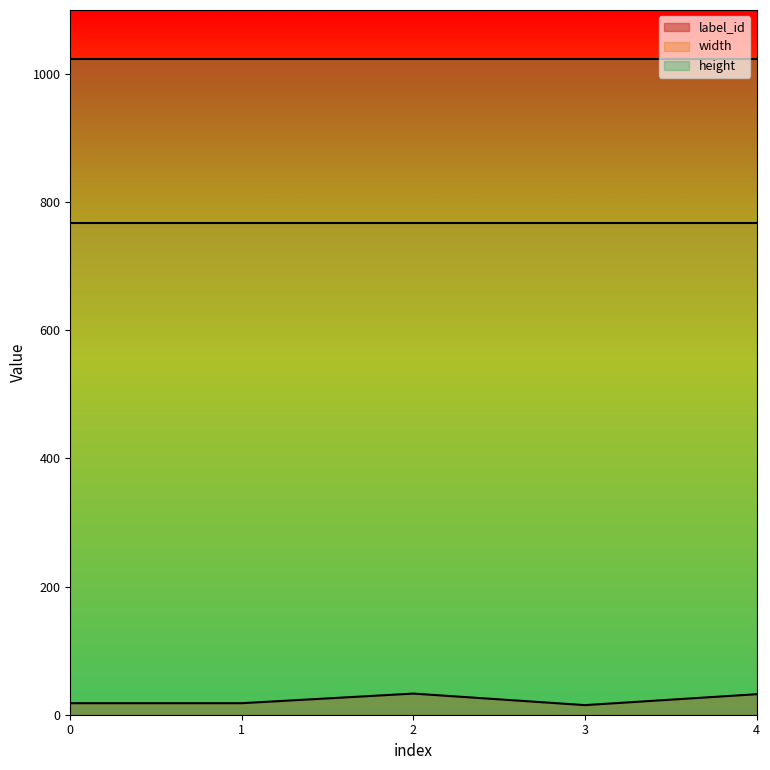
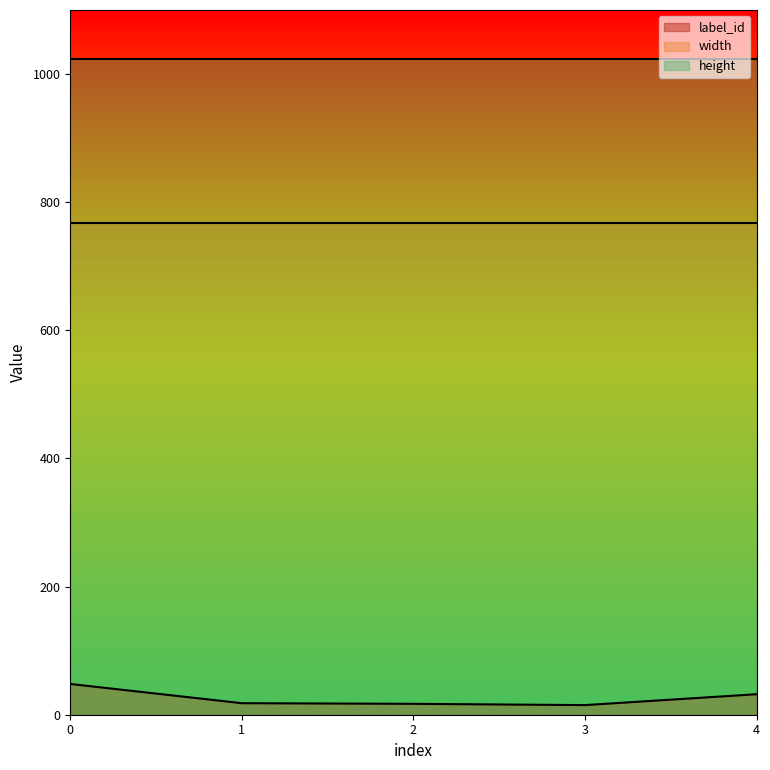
  {
    "label_id": {
-     "0": 20,
+     "0": 50,
      "1": 20,
-     "2": 30,
+     "2": 20,
      "3": 20,
      "4": 30
    },
    "width": {
      "0": 770,
      "1": 770,
      "2": 770,
      "3": 770,
      "4": 770
    },
    "height": {
      "0": 1020,
      "1": 1020,
      "2": 1020,
      "3": 1020,
      "4": 1020
    }
  }
